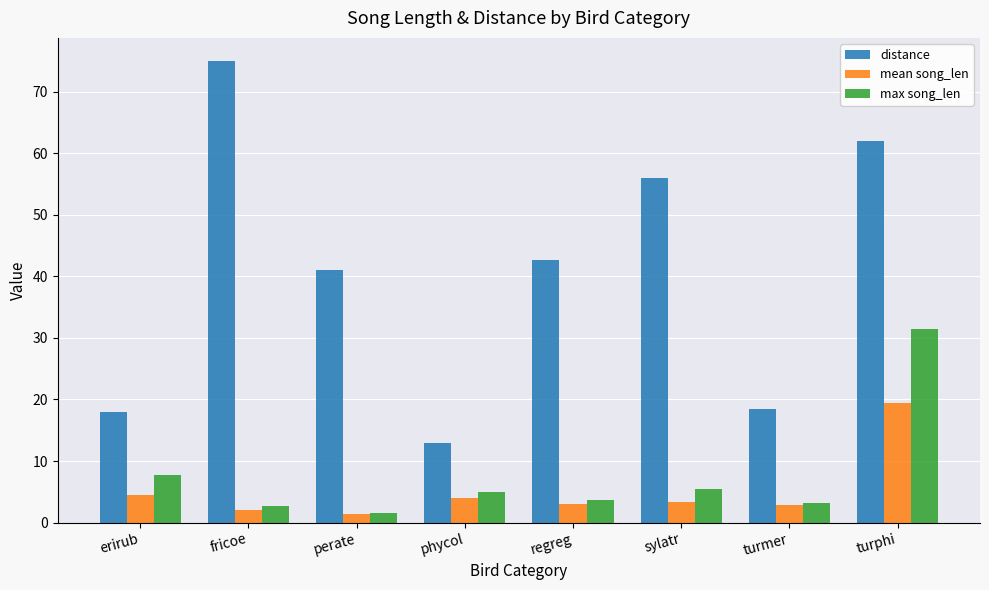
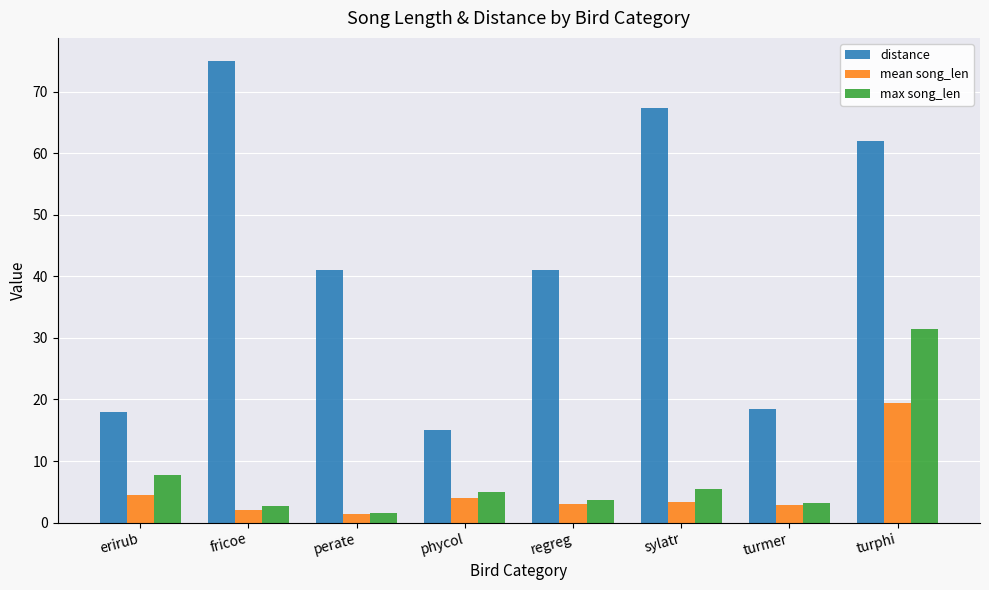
  {
    "distance": {
      "erirub": 18,
      "fricoe": 75,
      "perate": 41,
-     "phycol": 13,
-     "regreg": 43,
-     "sylatr": 56,
+     "phycol": 15,
+     "regreg": 41,
+     "sylatr": 67,
      "turmer": 18,
      "turphi": 62
    },
    "mean song_len": {
      "erirub": 4,
      "fricoe": 2,
      "perate": 1,
      "phycol": 4,
      "regreg": 3,
      "sylatr": 3,
      "turmer": 3,
      "turphi": 19
    },
    "max song_len": {
      "erirub": 8,
      "fricoe": 3,
      "perate": 2,
      "phycol": 5,
      "regreg": 4,
      "sylatr": 5,
      "turmer": 3,
      "turphi": 32
    }
  }
